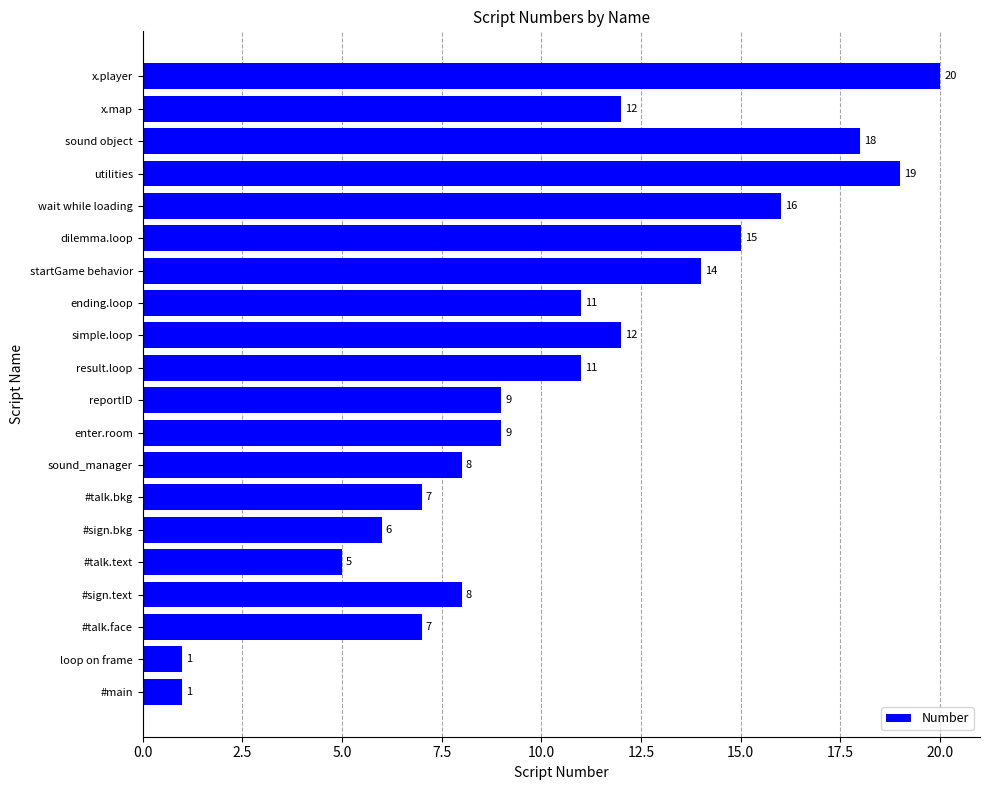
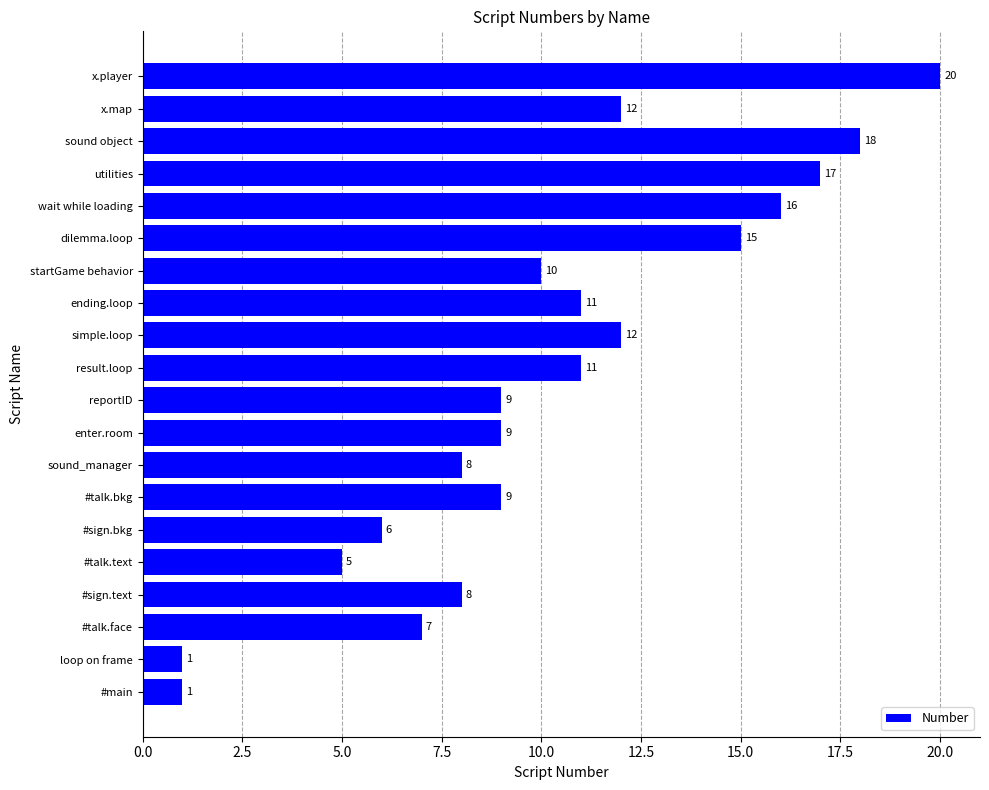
  {
    "x.player": 20,
    "x.map": 12,
    "sound object": 18,
-   "utilities": 19,
+   "utilities": 17,
    "wait while loading": 16,
    "dilemma.loop": 15,
-   "startGame behavior": 14,
+   "startGame behavior": 10,
    "ending.loop": 11,
    "simple.loop": 12,
    "result.loop": 11,
    "reportID": 9,
    "enter.room": 9,
    "sound_manager": 8,
-   "#talk.bkg": 7,
+   "#talk.bkg": 9,
    "#sign.bkg": 6,
    "#talk.text": 5,
    "#sign.text": 8,
    "#talk.face": 7,
    "loop on frame": 1,
    "#main": 1
  }
